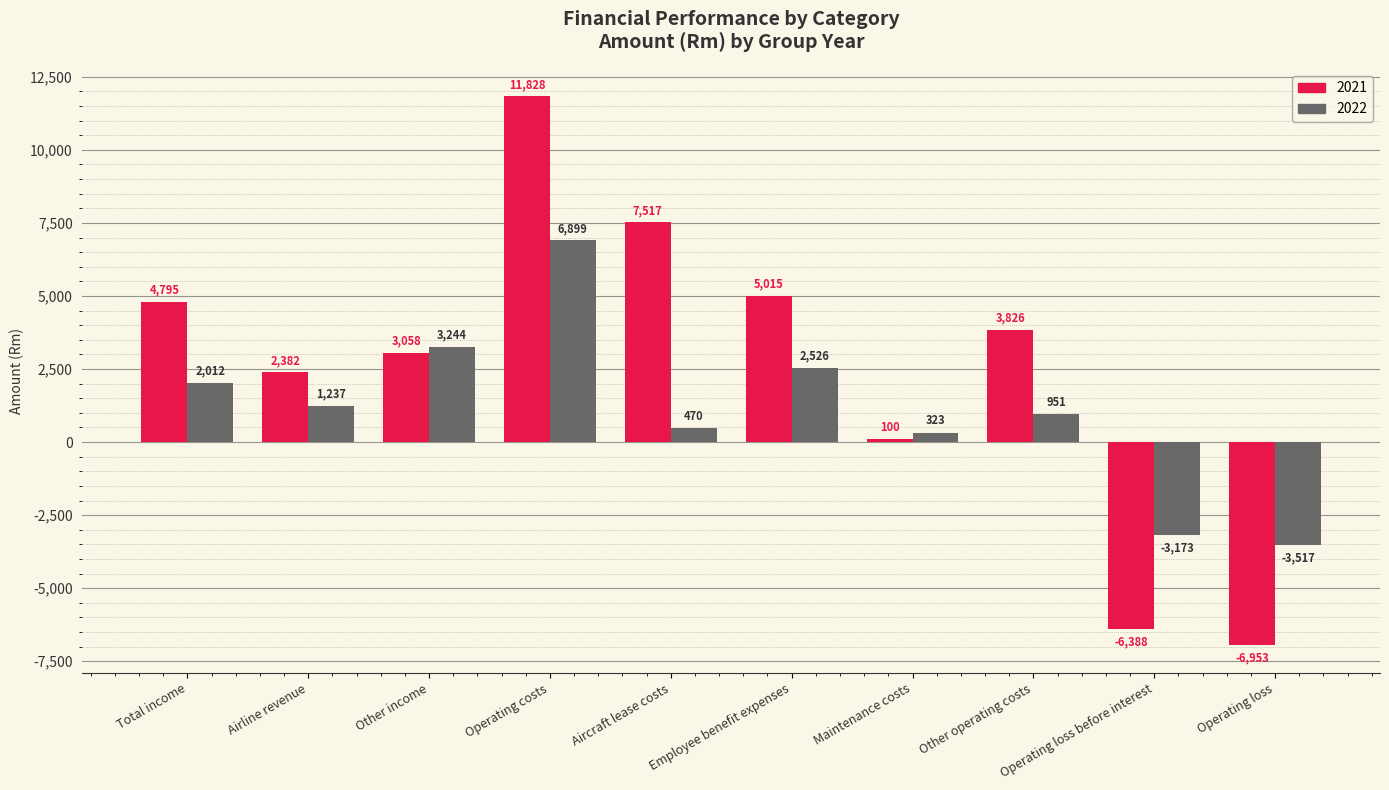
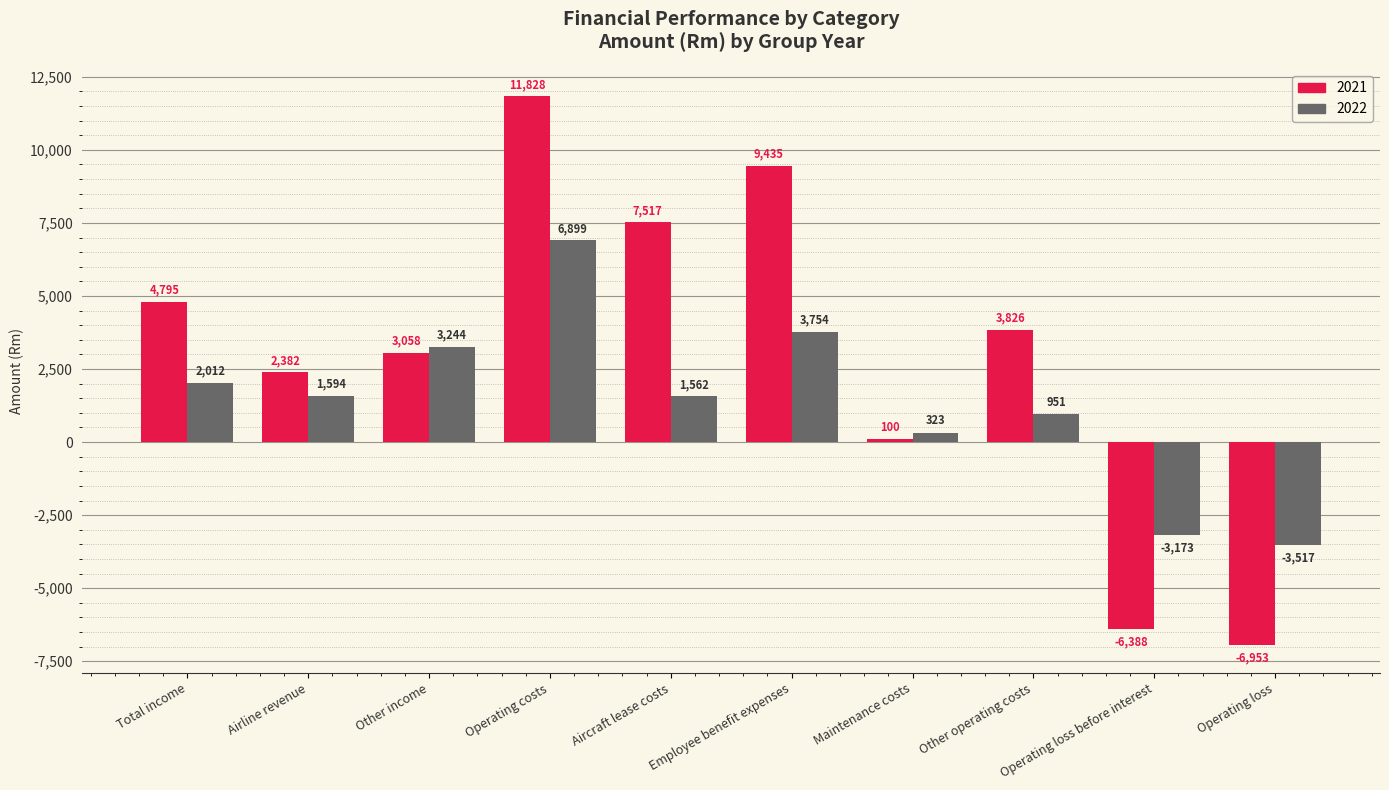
  {
    "2021": {
      "Total income": "4,795",
      "Airline revenue": "2,382",
      "Other income": "3,058",
      "Operating costs": "11,828",
      "Aircraft lease costs": "7,517",
-     "Employee benefit expenses": "5,015",
+     "Employee benefit expenses": "9,435",
      "Maintenance costs": "100",
      "Other operating costs": "3,826",
      "Operating loss before interest": "-6,388",
      "Operating loss": "-6,953"
    },
    "2022": {
      "Total income": "2,012",
-     "Airline revenue": "1,237",
+     "Airline revenue": "1,594",
      "Other income": "3,244",
      "Operating costs": "6,899",
-     "Aircraft lease costs": "470",
-     "Employee benefit expenses": "2,526",
+     "Aircraft lease costs": "1,562",
+     "Employee benefit expenses": "3,754",
      "Maintenance costs": "323",
      "Other operating costs": "951",
      "Operating loss before interest": "-3,173",
      "Operating loss": "-3,517"
    }
  }
